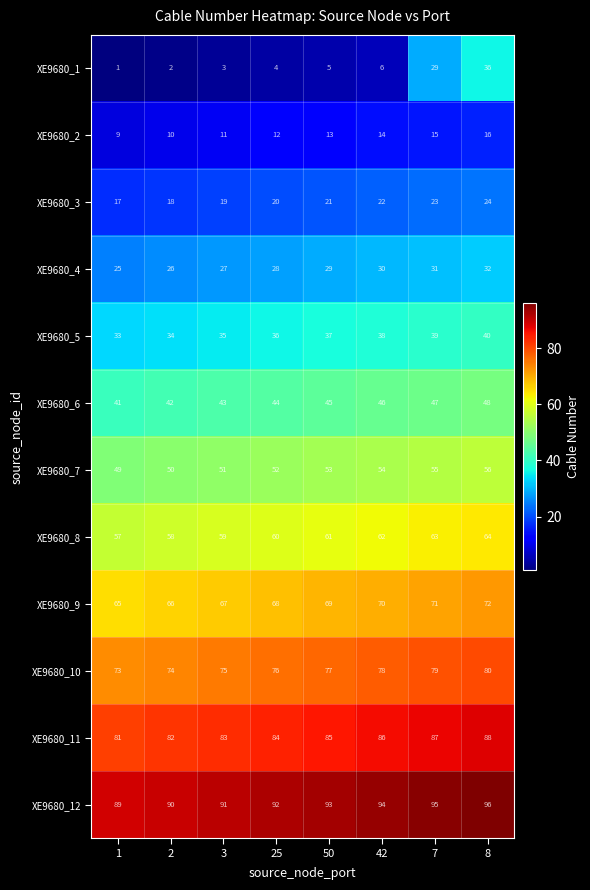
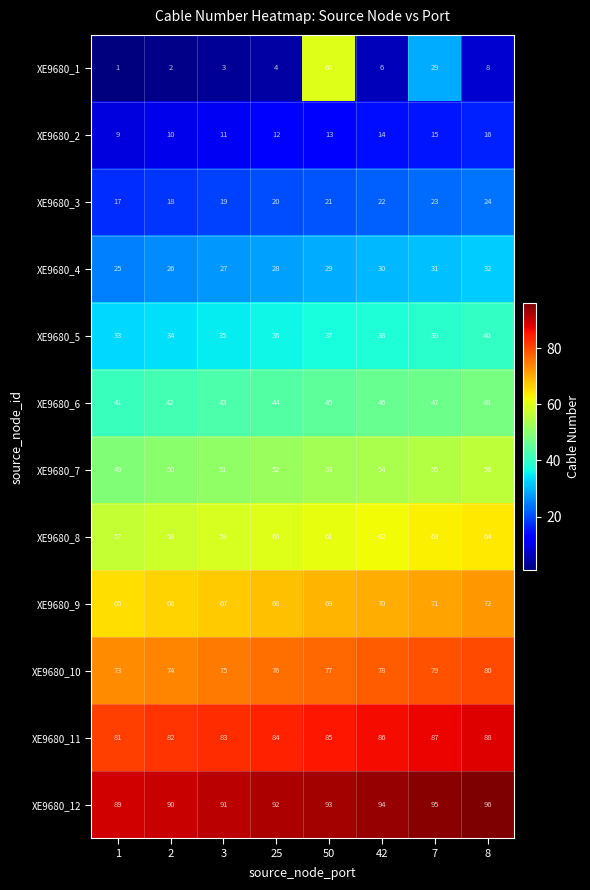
  {
    "XE9680_1": {
      "1": 1,
      "2": 2,
      "3": 3,
      "25": 4,
-     "50": 5,
+     "50": 60,
      "42": 6,
      "7": 29,
-     "8": 36
+     "8": 8
    },
    "XE9680_2": {
      "1": 9,
      "2": 10,
      "3": 11,
      "25": 12,
      "50": 13,
      "42": 14,
      "7": 15,
      "8": 16
    },
    "XE9680_3": {
      "1": 17,
      "2": 18,
      "3": 19,
      "25": 20,
      "50": 21,
      "42": 22,
      "7": 23,
      "8": 24
    },
    "XE9680_4": {
      "1": 25,
      "2": 26,
      "3": 27,
      "25": 28,
      "50": 29,
      "42": 30,
      "7": 31,
      "8": 32
    },
    "XE9680_5": {
      "1": 33,
      "2": 34,
      "3": 35,
      "25": 36,
      "50": 37,
      "42": 38,
      "7": 39,
      "8": 40
    },
    "XE9680_6": {
      "1": 41,
      "2": 42,
      "3": 43,
      "25": 44,
      "50": 45,
      "42": 46,
      "7": 47,
      "8": 48
    },
    "XE9680_7": {
      "1": 49,
      "2": 50,
      "3": 51,
      "25": 52,
      "50": 53,
      "42": 54,
      "7": 55,
      "8": 56
    },
    "XE9680_8": {
      "1": 57,
      "2": 58,
      "3": 59,
      "25": 60,
      "50": 61,
      "42": 62,
      "7": 63,
      "8": 64
    },
    "XE9680_9": {
      "1": 65,
      "2": 66,
      "3": 67,
      "25": 68,
      "50": 69,
      "42": 70,
      "7": 71,
      "8": 72
    },
    "XE9680_10": {
      "1": 73,
      "2": 74,
      "3": 75,
      "25": 76,
      "50": 77,
      "42": 78,
      "7": 79,
      "8": 80
    },
    "XE9680_11": {
      "1": 81,
      "2": 82,
      "3": 83,
      "25": 84,
      "50": 85,
      "42": 86,
      "7": 87,
      "8": 88
    },
    "XE9680_12": {
      "1": 89,
      "2": 90,
      "3": 91,
      "25": 92,
      "50": 93,
      "42": 94,
      "7": 95,
      "8": 96
    }
  }
